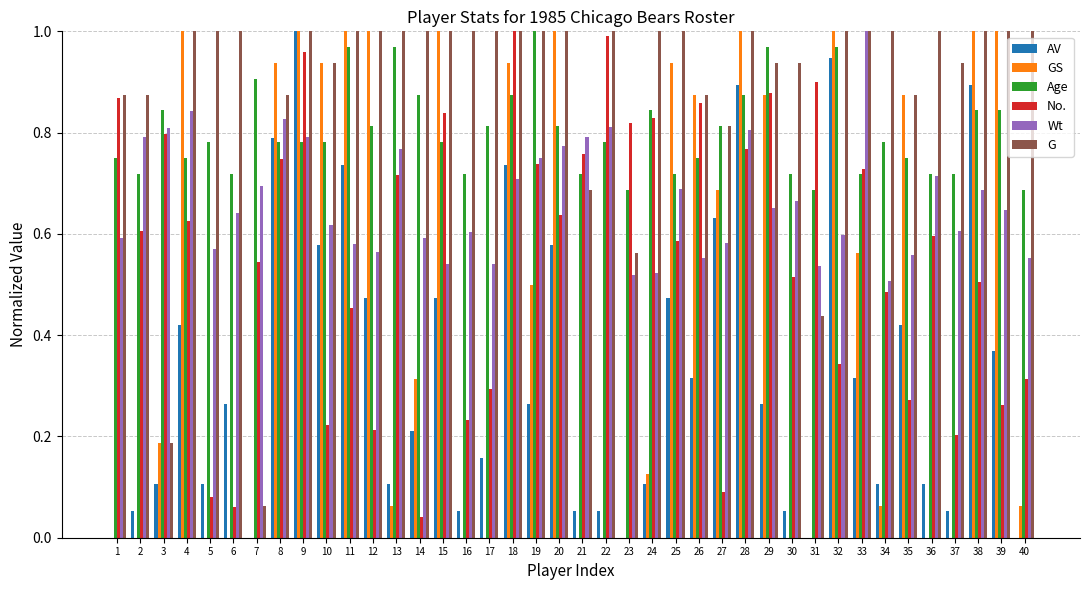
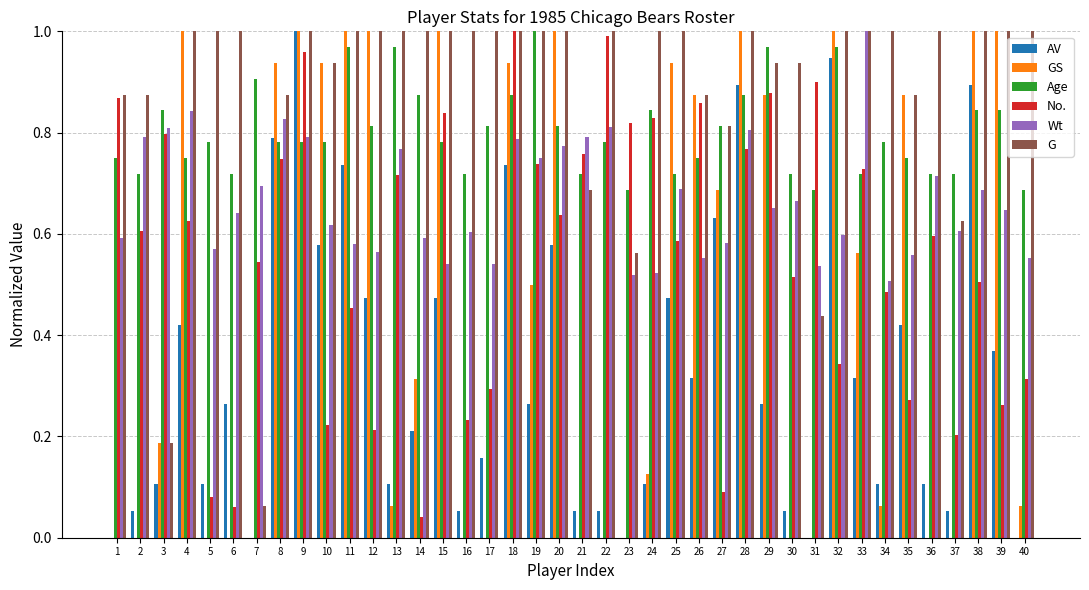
  {
    "Wt": {
      "1": 0.59,
      "2": 0.79,
      "3": 0.81,
      "4": 0.84,
      "5": 0.57,
      "6": 0.64,
      "7": 0.70,
      "8": 0.83,
      "9": 0.79,
      "10": 0.62,
      "11": 0.58,
      "12": 0.56,
      "13": 0.77,
      "14": 0.59,
      "15": 0.54,
      "16": 0.60,
      "17": 0.54,
-     "18": 0.71,
+     "18": 0.79,
      "19": 0.75,
      "20": 0.77,
      "21": 0.79,
      "22": 0.81,
      "23": 0.52,
      "24": 0.52,
      "25": 0.69,
      "26": 0.55,
      "27": 0.58,
      "28": 0.81,
      "29": 0.65,
      "30": 0.67,
      "31": 0.54,
      "32": 0.60,
      "33": 1.00,
      "34": 0.51,
      "35": 0.56,
      "36": 0.71,
      "37": 0.61,
      "38": 0.69,
      "39": 0.65,
      "40": 0.55
    },
    "G": {
      "1": 0.88,
      "2": 0.88,
      "3": 0.19,
      "4": 1.00,
      "5": 1.00,
      "6": 1.00,
      "7": 0.06,
      "8": 0.88,
      "9": 1.00,
      "10": 0.94,
      "11": 1.00,
      "12": 1.00,
      "13": 1.00,
      "14": 1.00,
      "15": 1.00,
      "16": 1.00,
      "17": 1.00,
      "18": 1.00,
      "19": 1.00,
      "20": 1.00,
      "21": 0.69,
      "22": 1.00,
      "23": 0.56,
      "24": 1.00,
      "25": 1.00,
      "26": 0.88,
      "27": 0.81,
      "28": 1.00,
      "29": 0.94,
      "30": 0.94,
      "31": 0.44,
      "32": 1.00,
      "33": 1.00,
      "34": 1.00,
      "35": 0.88,
      "36": 1.00,
-     "37": 0.94,
+     "37": 0.63,
      "38": 1.00,
      "39": 1.00,
      "40": 1.00
    }
  }
